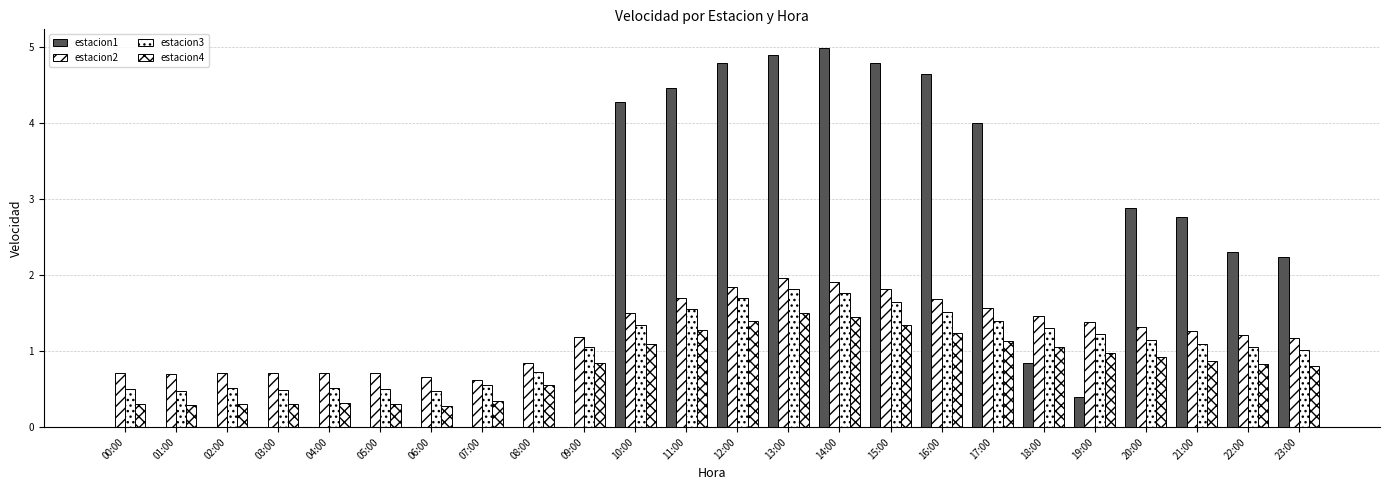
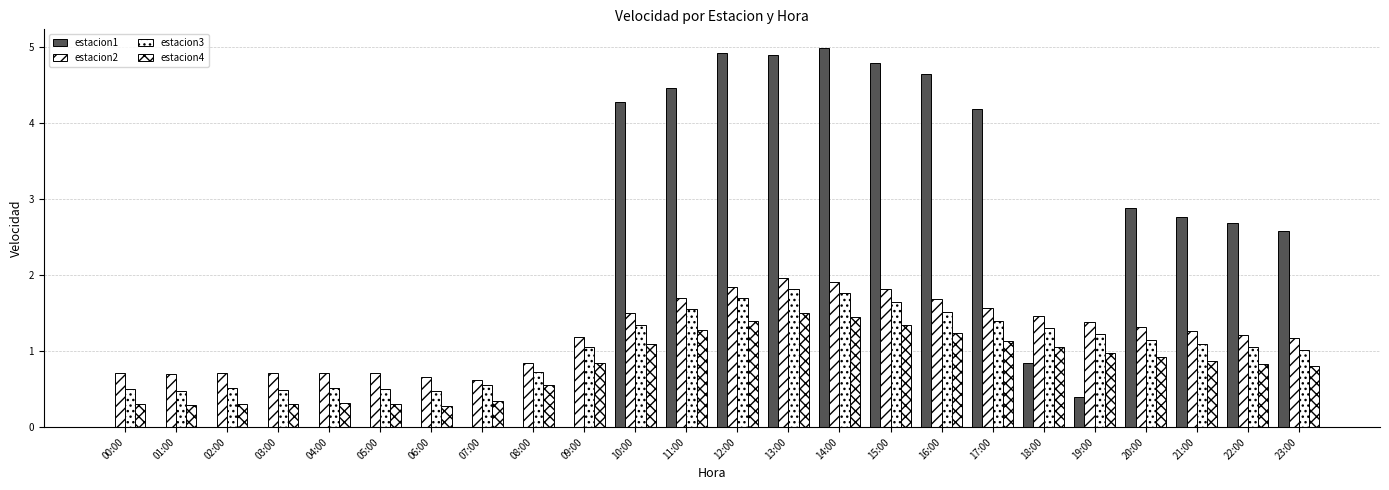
  {
    "estacion1": {
      "00:00": 0.0,
      "01:00": 0.0,
      "02:00": 0.0,
      "03:00": 0.0,
      "04:00": 0.0,
      "05:00": 0.0,
      "06:00": 0.0,
      "07:00": 0.0,
      "08:00": 0.0,
      "09:00": 0.0,
      "10:00": 4.3,
      "11:00": 4.5,
-     "12:00": 4.8,
+     "12:00": 4.9,
      "13:00": 4.9,
      "14:00": 5.0,
      "15:00": 4.8,
      "16:00": 4.6,
-     "17:00": 4.0,
+     "17:00": 4.2,
      "18:00": 0.8,
      "19:00": 0.4,
      "20:00": 2.9,
      "21:00": 2.8,
-     "22:00": 2.3,
-     "23:00": 2.2
+     "22:00": 2.7,
+     "23:00": 2.6
    }
  }
